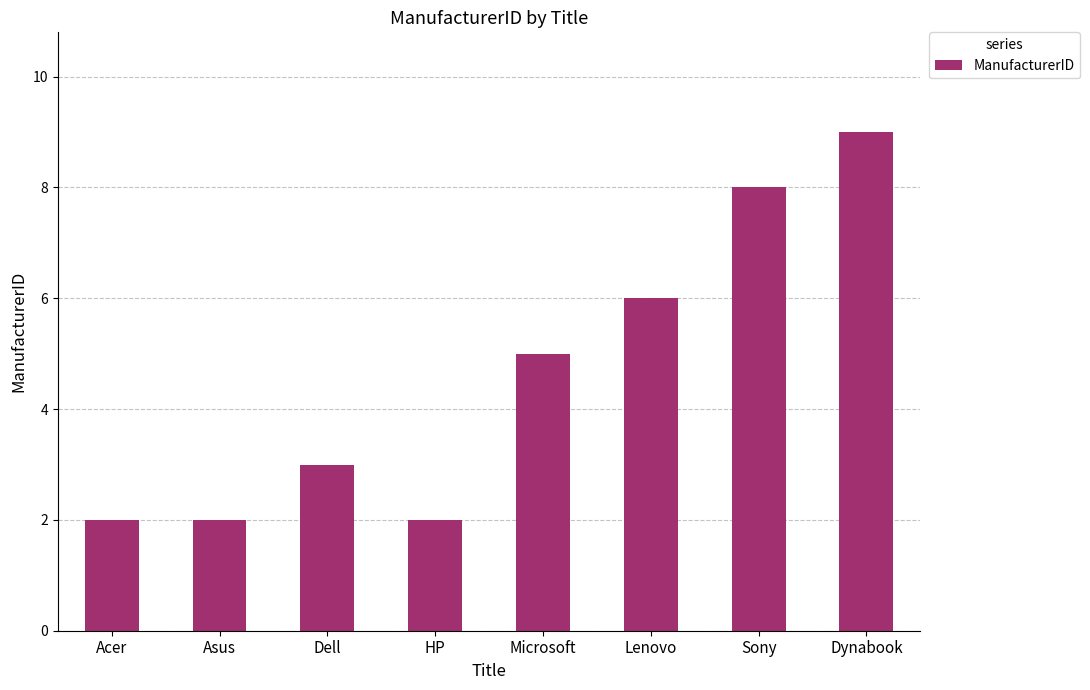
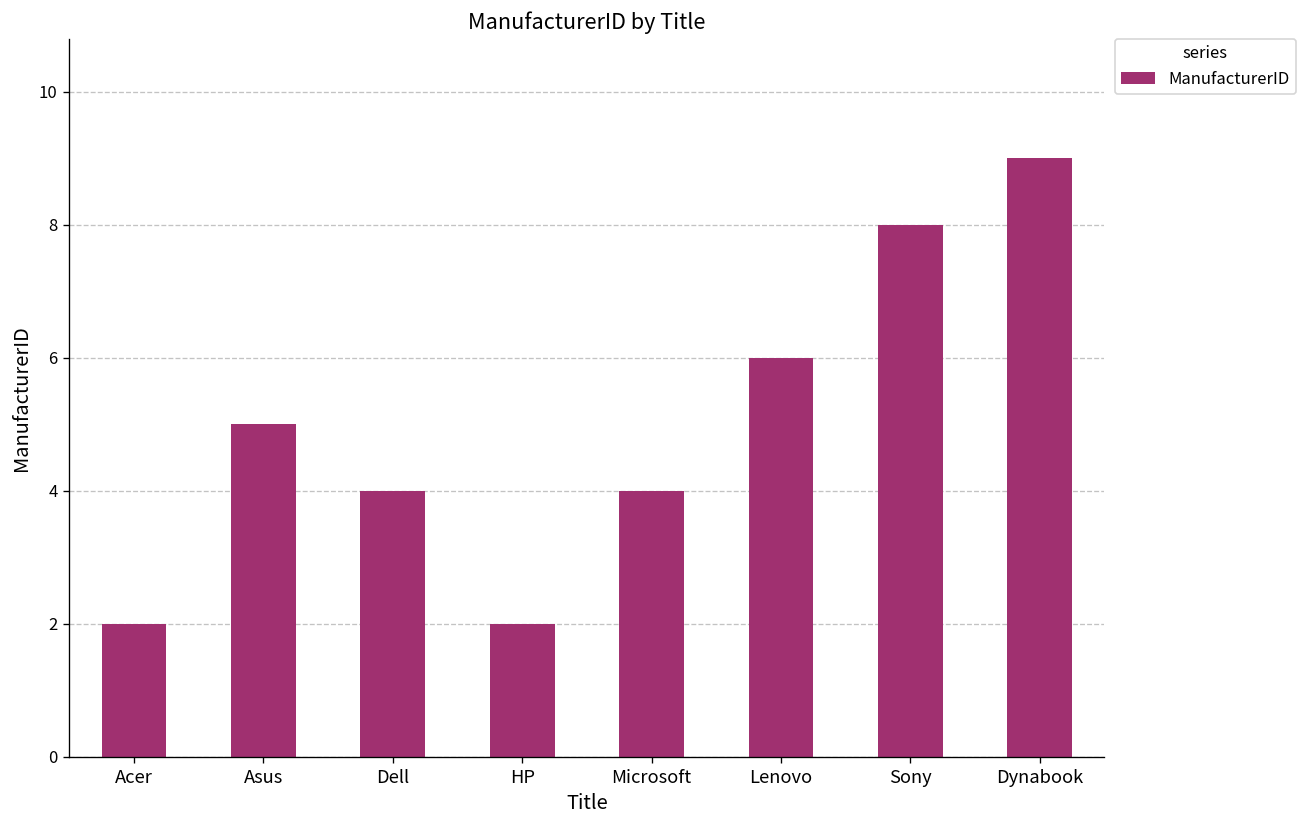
  {
    "Acer": 2,
-   "Asus": 2,
-   "Dell": 3,
+   "Asus": 5,
+   "Dell": 4,
    "HP": 2,
-   "Microsoft": 5,
+   "Microsoft": 4,
    "Lenovo": 6,
    "Sony": 8,
    "Dynabook": 9
  }
